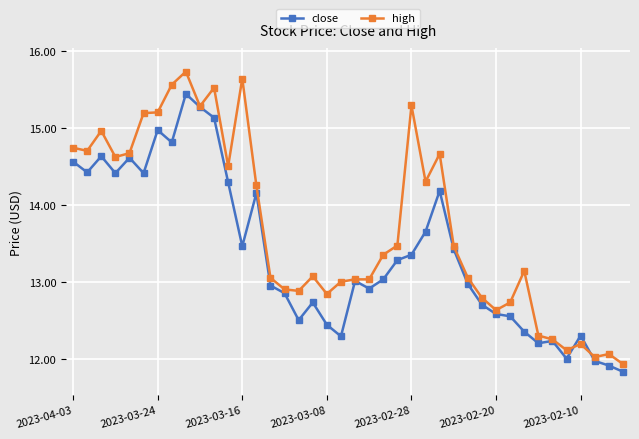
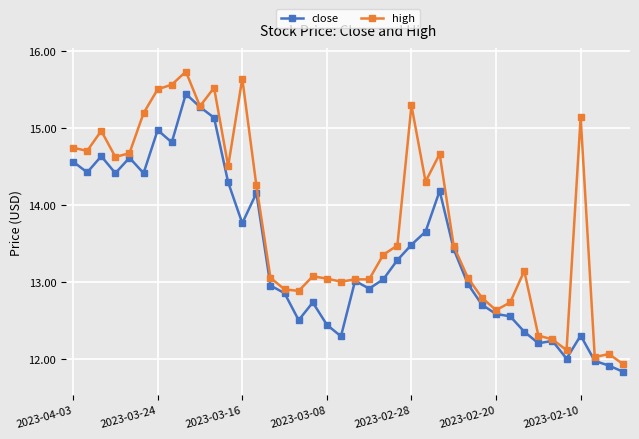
  {
    "close": {
      "2023-04-03": 14.6,
      "2023-03-24": 15.0,
-     "2023-03-16": 13.5,
+     "2023-03-16": 13.8,
      "2023-03-08": 12.4,
-     "2023-02-28": 13.4,
+     "2023-02-28": 13.5,
      "2023-02-20": 12.6,
      "2023-02-10": 12.3
    },
    "high": {
      "2023-04-03": 14.7,
-     "2023-03-24": 15.2,
+     "2023-03-24": 15.5,
      "2023-03-16": 15.6,
-     "2023-03-08": 12.8,
+     "2023-03-08": 13.0,
      "2023-02-28": 15.3,
      "2023-02-20": 12.6,
-     "2023-02-10": 12.2
+     "2023-02-10": 15.1
    }
  }
